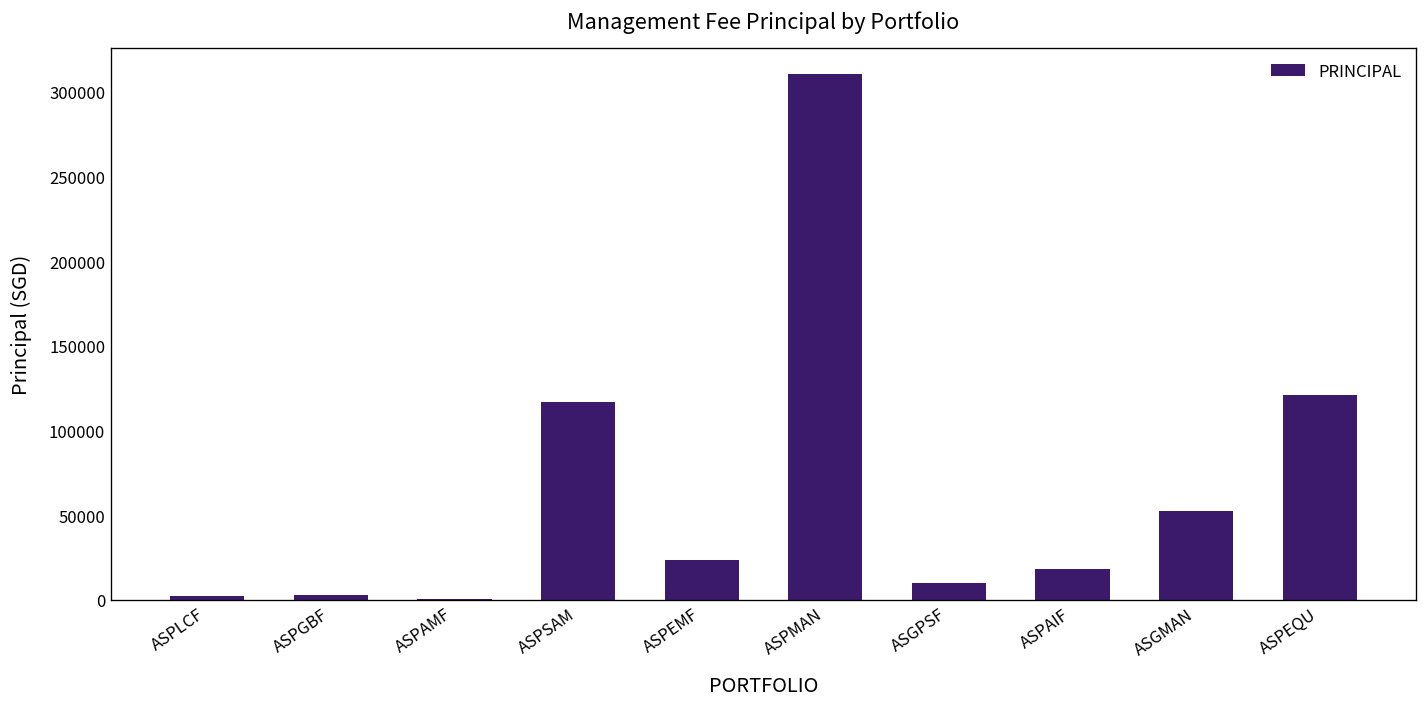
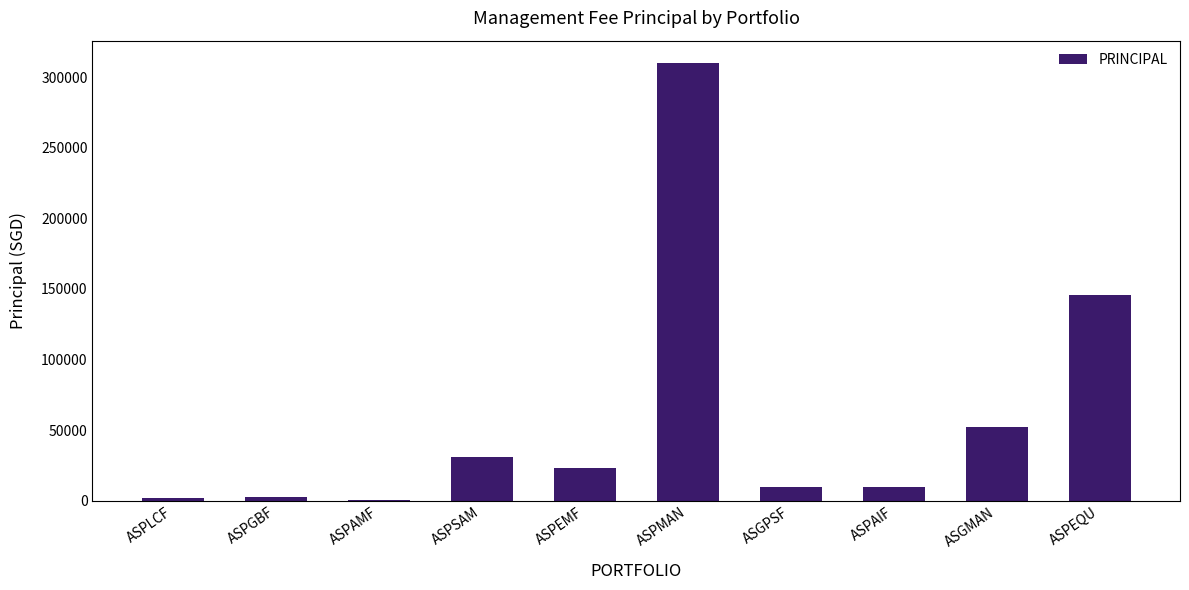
  {
    "ASPLCF": 2000,
    "ASPGBF": 3000,
-   "ASPSAM": 117000,
+   "ASPSAM": 31000,
    "ASPEMF": 23000,
    "ASPMAN": 310000,
    "ASGPSF": 10000,
-   "ASPAIF": 18000,
+   "ASPAIF": 9000,
    "ASGMAN": 52000,
-   "ASPEQU": 121000
+   "ASPEQU": 146000
  }
